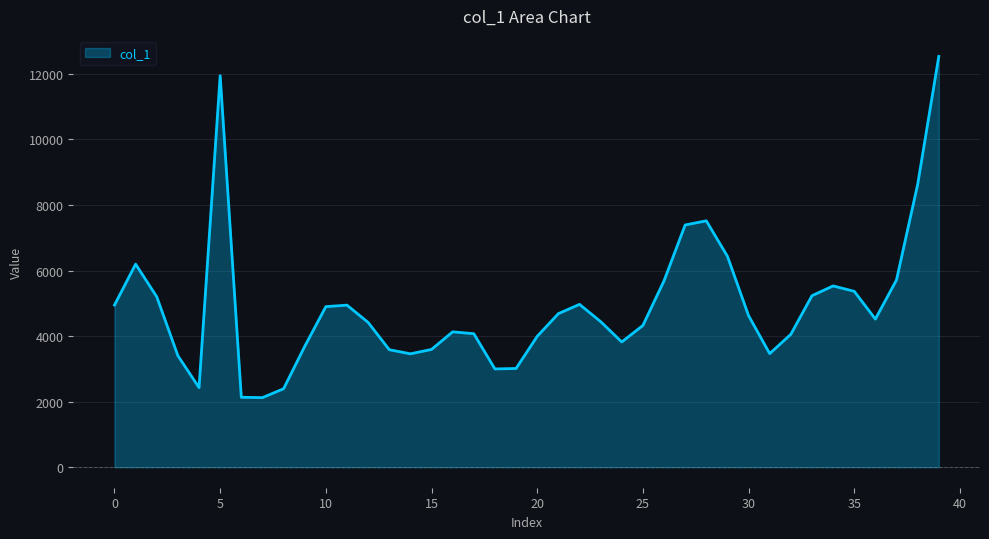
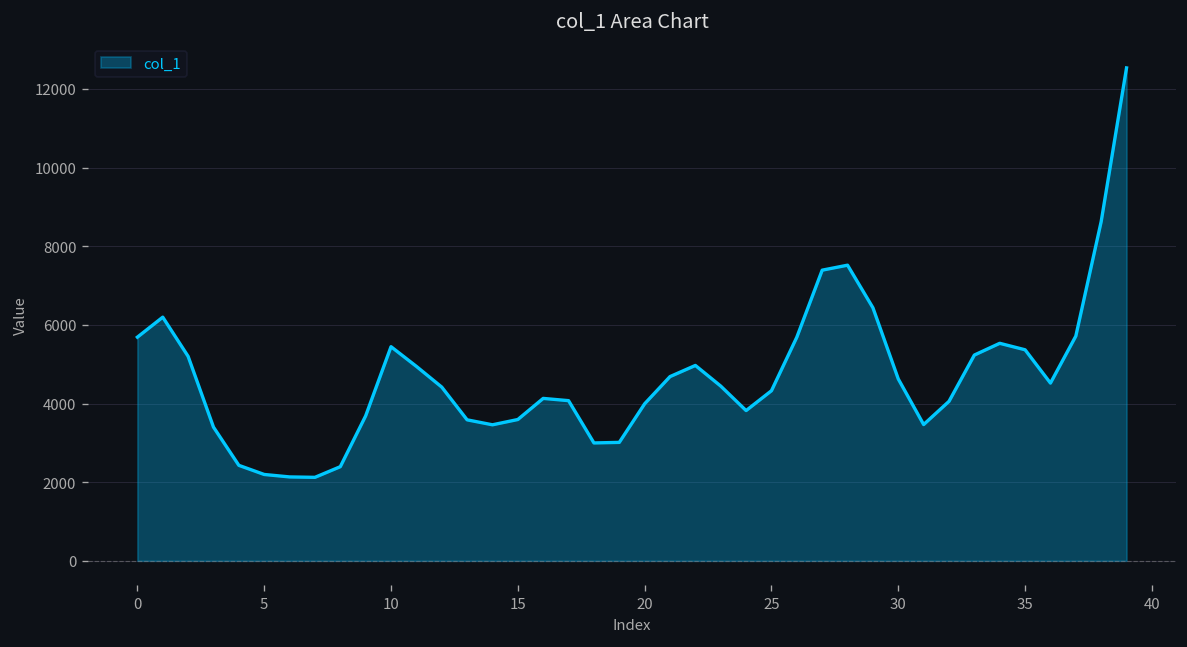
  {
-   "0": 4900,
-   "5": 11900,
-   "10": 4900,
+   "0": 5700,
+   "5": 2200,
+   "10": 5400,
    "15": 3600,
    "20": 4000,
    "25": 4300,
    "30": 4600,
    "35": 5400
  }
